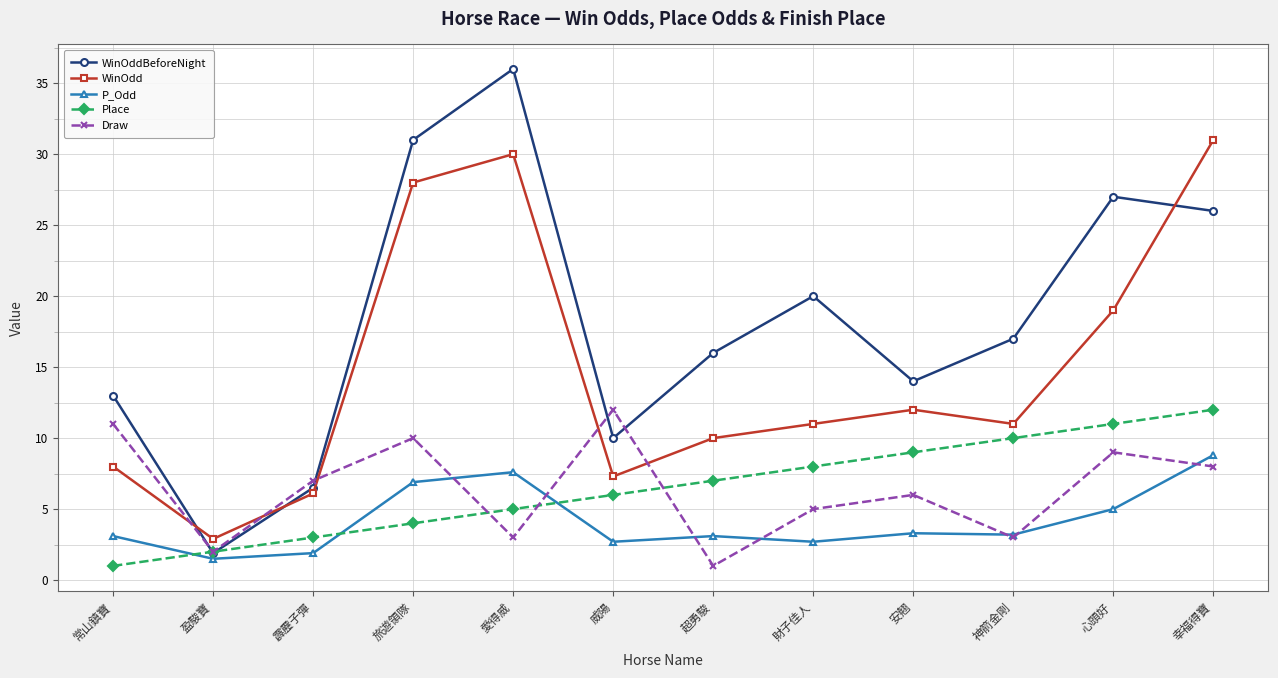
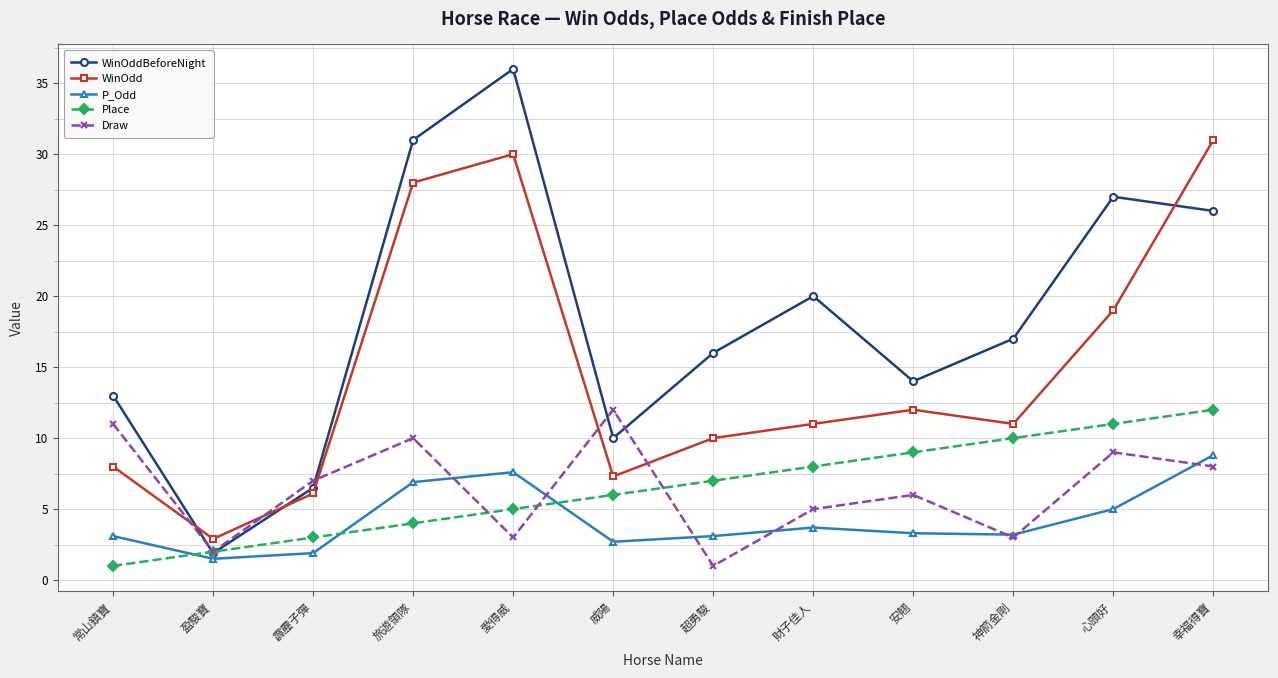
  {
    "WinOddBeforeNight": {
      "常山鎮寶": 13.0,
      "霹靂子彈": 6.5,
      "旅遊領隊": 31.0,
      "愛得威": 36.0,
      "威陽": 10.0,
      "超勇駿": 16.0,
      "財子佳人": 20.0,
      "安翹": 14.0,
      "神箭金剛": 17.0,
      "心頭好": 27.0,
      "幸福得寶": 26.0
    },
    "WinOdd": {
      "常山鎮寶": 8.0,
      "盈駿寶": 2.9,
      "霹靂子彈": 6.1,
      "旅遊領隊": 28.0,
      "愛得威": 30.0,
      "威陽": 7.3,
      "超勇駿": 10.0,
      "財子佳人": 11.0,
      "安翹": 12.0,
      "神箭金剛": 11.0,
      "心頭好": 19.0,
      "幸福得寶": 31.0
    },
    "P_Odd": {
      "常山鎮寶": 3.1,
      "盈駿寶": 1.5,
      "霹靂子彈": 1.9,
      "旅遊領隊": 6.9,
      "愛得威": 7.6,
      "威陽": 2.7,
      "超勇駿": 3.1,
-     "財子佳人": 2.7,
+     "財子佳人": 3.7,
      "安翹": 3.3,
      "神箭金剛": 3.2,
      "心頭好": 5.0,
      "幸福得寶": 8.8
    },
    "Place": {
      "常山鎮寶": 1.0,
      "霹靂子彈": 3.0,
      "旅遊領隊": 4.0,
      "愛得威": 5.0,
      "威陽": 6.0,
      "超勇駿": 7.0,
      "財子佳人": 8.0,
      "安翹": 9.0,
      "神箭金剛": 10.0,
      "心頭好": 11.0,
      "幸福得寶": 12.0
    },
    "Draw": {
      "常山鎮寶": 11.0,
      "霹靂子彈": 7.0,
      "旅遊領隊": 10.0,
      "愛得威": 3.0,
      "威陽": 12.0,
      "超勇駿": 1.0,
      "財子佳人": 5.0,
      "安翹": 6.0,
      "神箭金剛": 3.0,
      "心頭好": 9.0,
      "幸福得寶": 8.0
    }
  }
